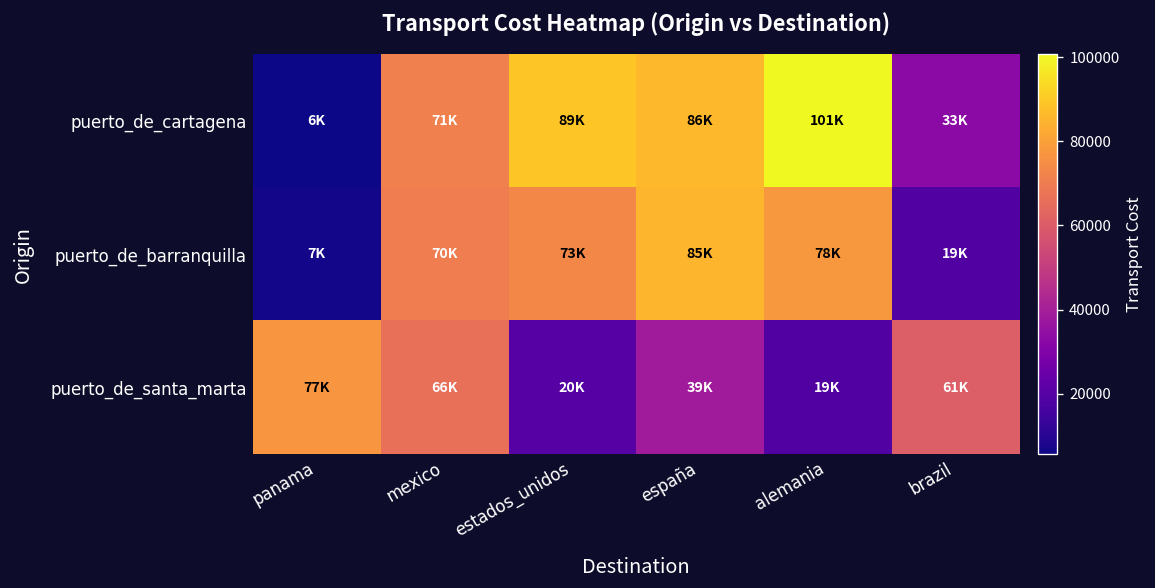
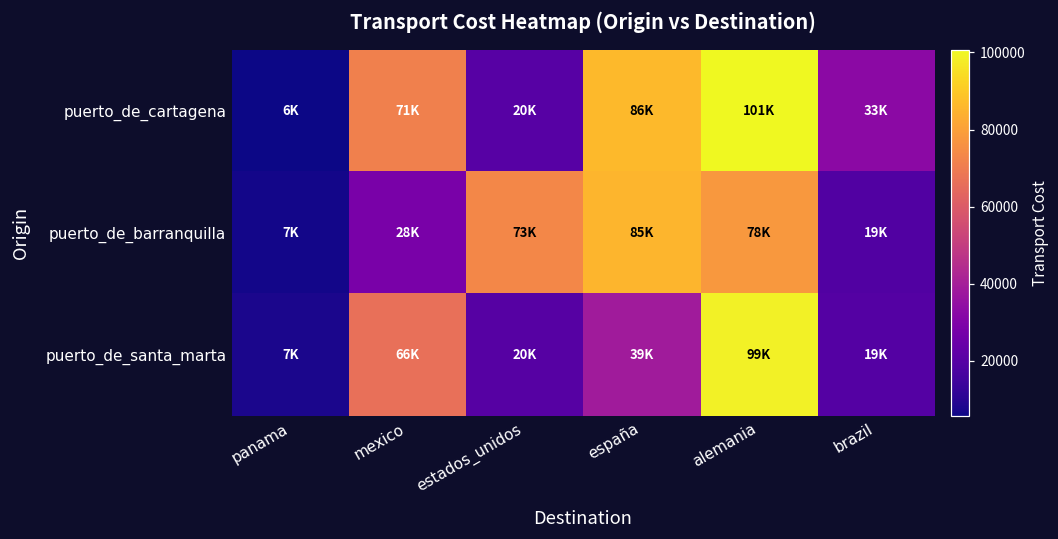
  {
    "puerto_de_cartagena": {
      "panama": "6K",
      "mexico": "71K",
-     "estados_unidos": "89K",
+     "estados_unidos": "20K",
      "españa": "86K",
      "alemania": "101K",
      "brazil": "33K"
    },
    "puerto_de_barranquilla": {
      "panama": "7K",
-     "mexico": "70K",
+     "mexico": "28K",
      "estados_unidos": "73K",
      "españa": "85K",
      "alemania": "78K",
      "brazil": "19K"
    },
    "puerto_de_santa_marta": {
-     "panama": "77K",
+     "panama": "7K",
      "mexico": "66K",
      "estados_unidos": "20K",
      "españa": "39K",
-     "alemania": "19K",
-     "brazil": "61K"
+     "alemania": "99K",
+     "brazil": "19K"
    }
  }
